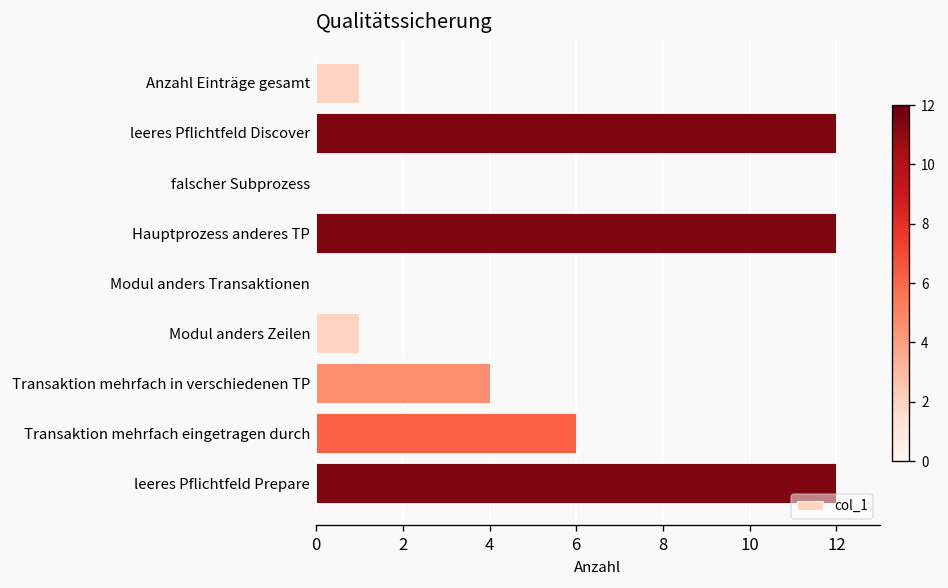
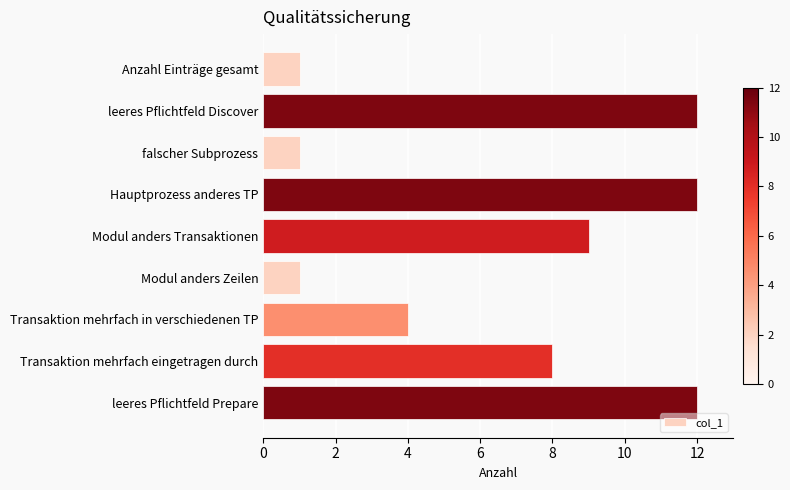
  {
    "Anzahl Einträge gesamt": 1,
    "leeres Pflichtfeld Discover": 12,
-   "falscher Subprozess": 0,
+   "falscher Subprozess": 1,
    "Hauptprozess anderes TP": 12,
-   "Modul anders Transaktionen": 0,
+   "Modul anders Transaktionen": 9,
    "Modul anders Zeilen": 1,
    "Transaktion mehrfach in verschiedenen TP": 4,
-   "Transaktion mehrfach eingetragen durch": 6,
+   "Transaktion mehrfach eingetragen durch": 8,
    "leeres Pflichtfeld Prepare": 12
  }
